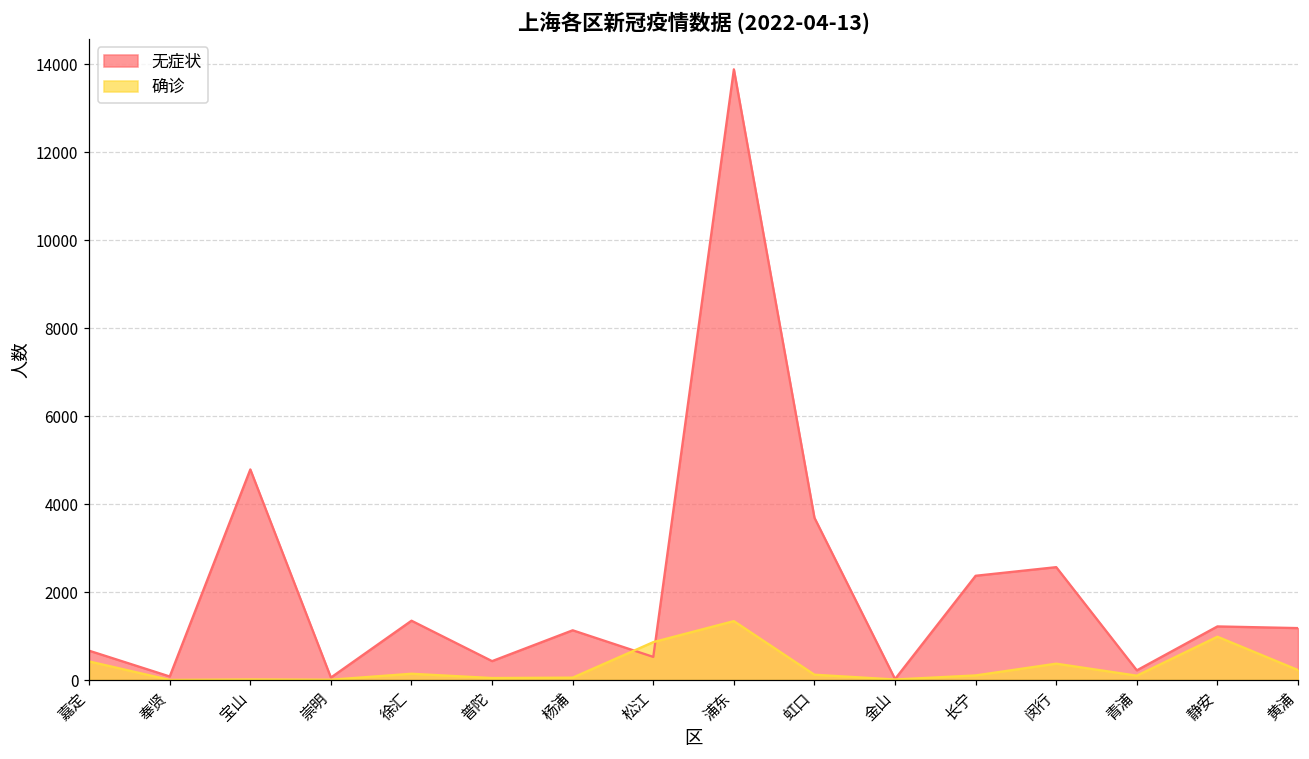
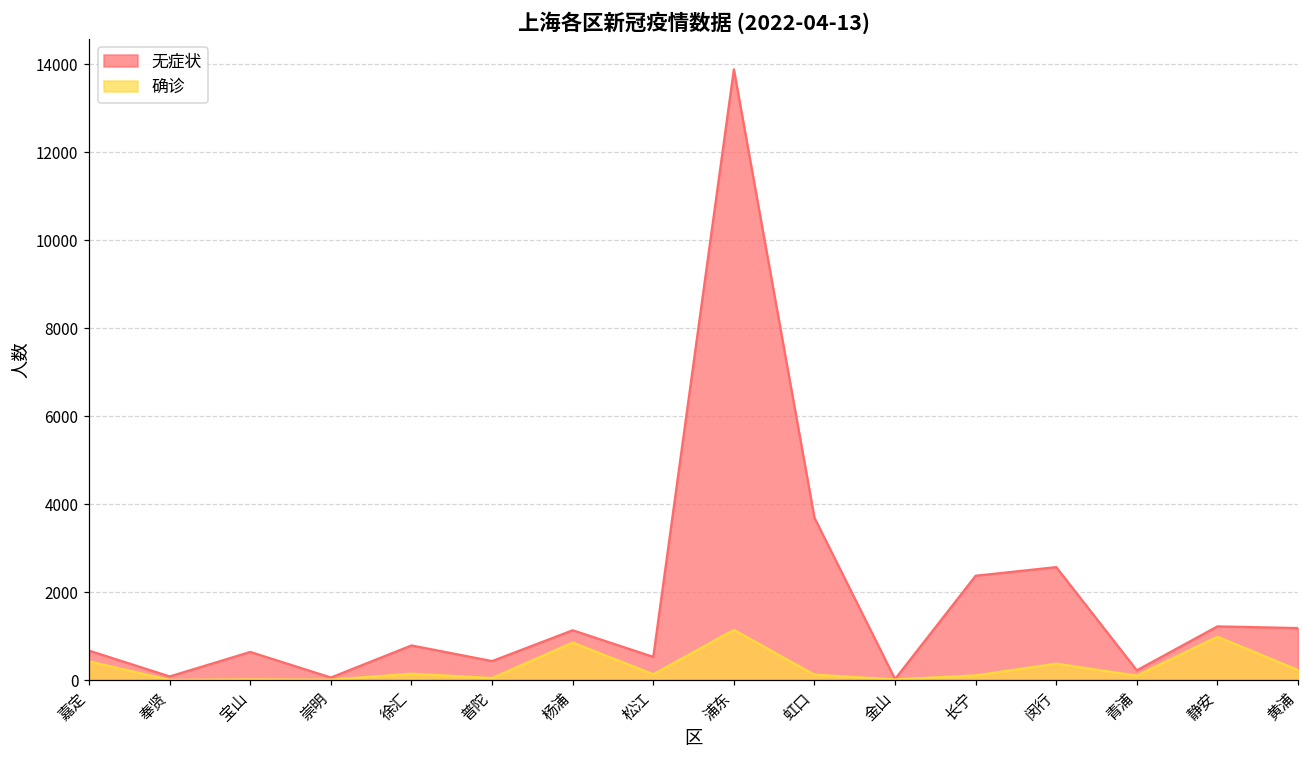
  {
    "无症状": {
      "嘉定": 700,
      "奉贤": 100,
-     "宝山": 4800,
-     "徐汇": 1300,
+     "宝山": 600,
+     "徐汇": 800,
      "普陀": 400,
      "杨浦": 1100,
      "松江": 500,
      "浦东": 13900,
      "虹口": 3700,
      "长宁": 2400,
      "闵行": 2600,
      "青浦": 200,
      "静安": 1200,
      "黄浦": 1200
    },
    "确诊": {
      "嘉定": 400,
      "奉贤": 0,
      "宝山": 0,
      "徐汇": 100,
      "普陀": 0,
-     "杨浦": 100,
-     "松江": 900,
-     "浦东": 1300,
+     "杨浦": 900,
+     "松江": 100,
+     "浦东": 1100,
      "虹口": 100,
      "长宁": 100,
      "闵行": 400,
      "青浦": 100,
      "静安": 1000,
      "黄浦": 200
    }
  }
